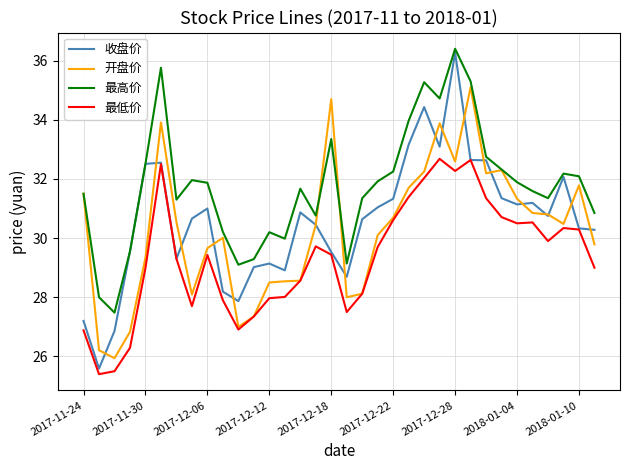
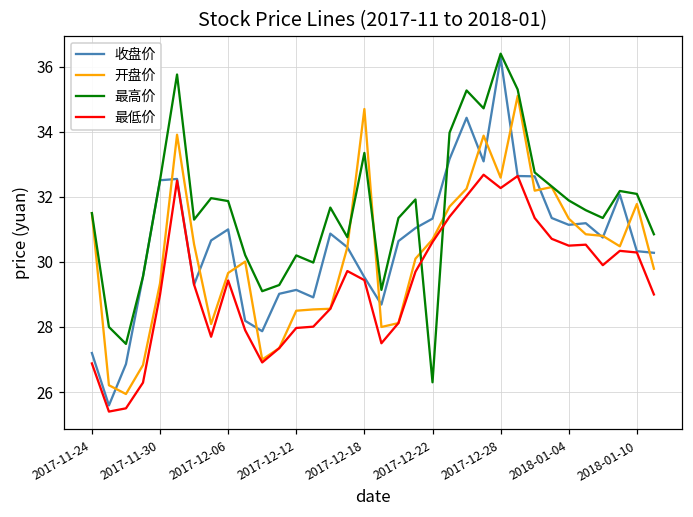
  {
    "收盘价": {
      "2017-11-24": 27.2,
      "2017-12-06": 31.0,
      "2017-12-12": 29.1,
      "2017-12-18": 29.5,
      "2017-12-22": 31.3,
      "2017-12-28": 36.3,
      "2018-01-04": 31.1
    },
    "开盘价": {
      "2017-11-30": 29.3,
      "2017-12-06": 29.7,
      "2017-12-12": 28.5,
      "2017-12-18": 34.7,
      "2017-12-28": 32.6,
      "2018-01-04": 31.3,
      "2018-01-10": 31.8
    },
    "最高价": {
      "2017-12-06": 31.9,
      "2017-12-12": 30.2,
      "2017-12-18": 33.4,
-     "2017-12-22": 32.3,
+     "2017-12-22": 26.3,
      "2017-12-28": 36.4,
      "2018-01-04": 31.9,
      "2018-01-10": 32.1
    },
    "最低价": {
      "2017-11-24": 26.9,
      "2017-11-30": 29.0,
      "2017-12-06": 29.4,
      "2017-12-12": 28.0,
      "2017-12-18": 29.4,
      "2017-12-28": 32.3,
      "2018-01-04": 30.5
    }
  }
